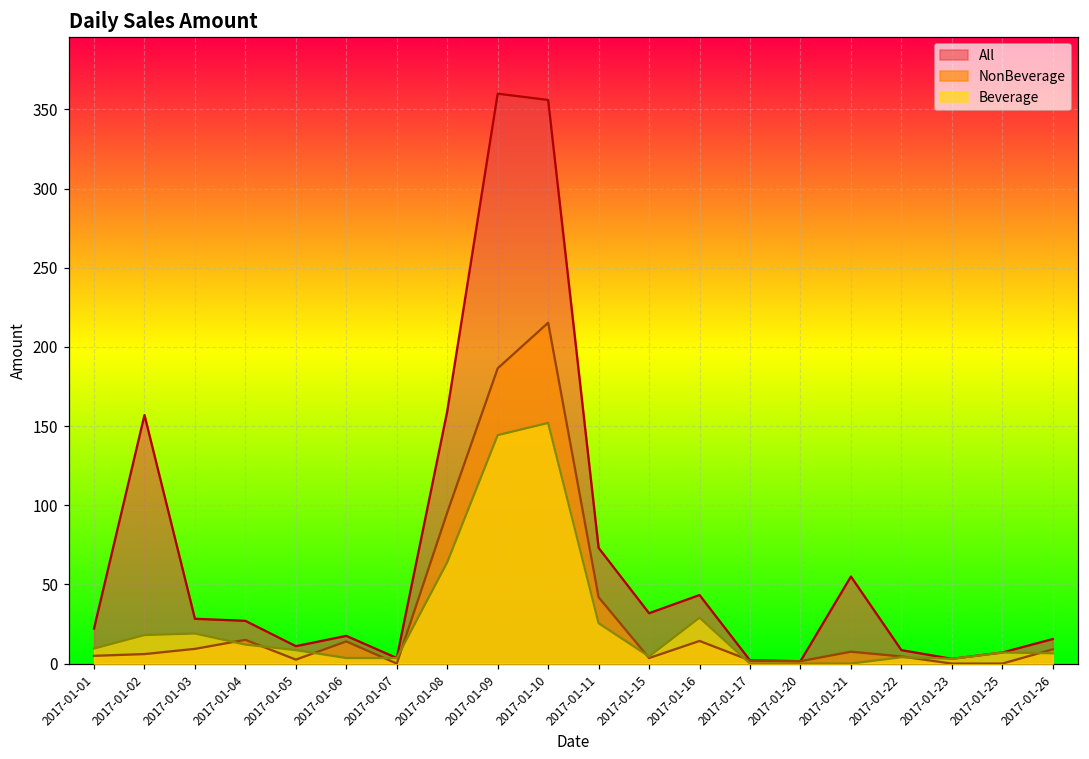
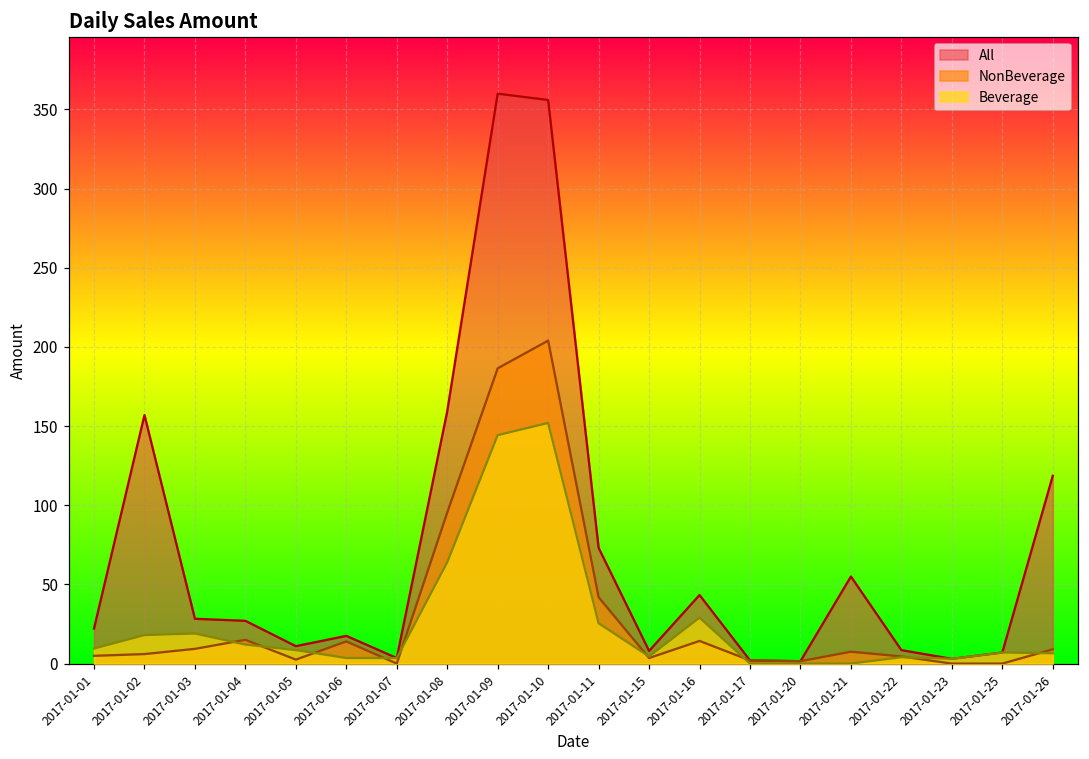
  {
    "All": {
      "2017-01-01": 22,
      "2017-01-02": 157,
      "2017-01-03": 28,
      "2017-01-04": 27,
      "2017-01-05": 11,
      "2017-01-06": 18,
      "2017-01-08": 159,
      "2017-01-09": 360,
      "2017-01-10": 356,
      "2017-01-11": 73,
-     "2017-01-15": 32,
+     "2017-01-15": 8,
      "2017-01-16": 43,
      "2017-01-21": 55,
      "2017-01-22": 9,
-     "2017-01-26": 16
+     "2017-01-26": 119
    },
    "NonBeverage": {
      "2017-01-01": 5,
      "2017-01-02": 6,
      "2017-01-03": 9,
      "2017-01-04": 15,
      "2017-01-05": 3,
      "2017-01-06": 14,
      "2017-01-07": 0,
      "2017-01-08": 95,
      "2017-01-09": 187,
-     "2017-01-10": 215,
+     "2017-01-10": 204,
      "2017-01-11": 42,
      "2017-01-16": 14,
      "2017-01-21": 8,
      "2017-01-23": 0,
      "2017-01-25": 0,
      "2017-01-26": 9
    },
    "Beverage": {
      "2017-01-01": 10,
      "2017-01-02": 18,
      "2017-01-03": 19,
      "2017-01-04": 12,
      "2017-01-05": 9,
      "2017-01-06": 4,
      "2017-01-08": 64,
      "2017-01-09": 144,
      "2017-01-10": 152,
      "2017-01-11": 26,
      "2017-01-16": 29,
      "2017-01-17": 0,
      "2017-01-21": 0,
      "2017-01-26": 7
    }
  }
